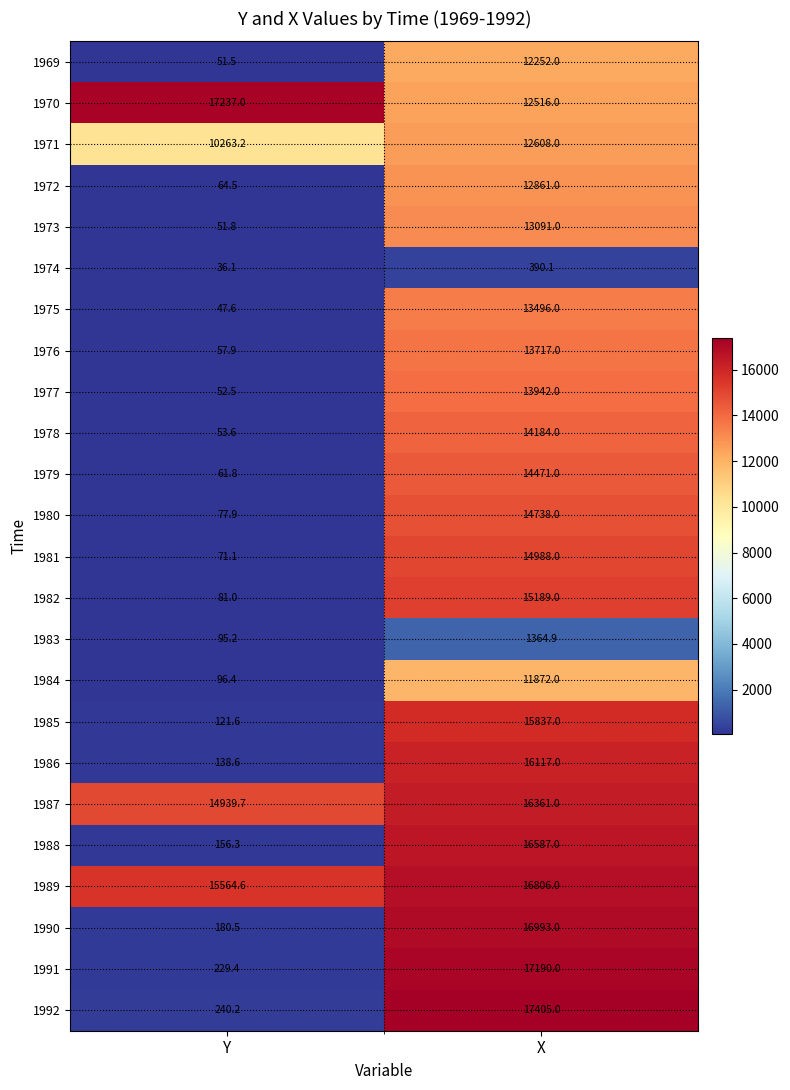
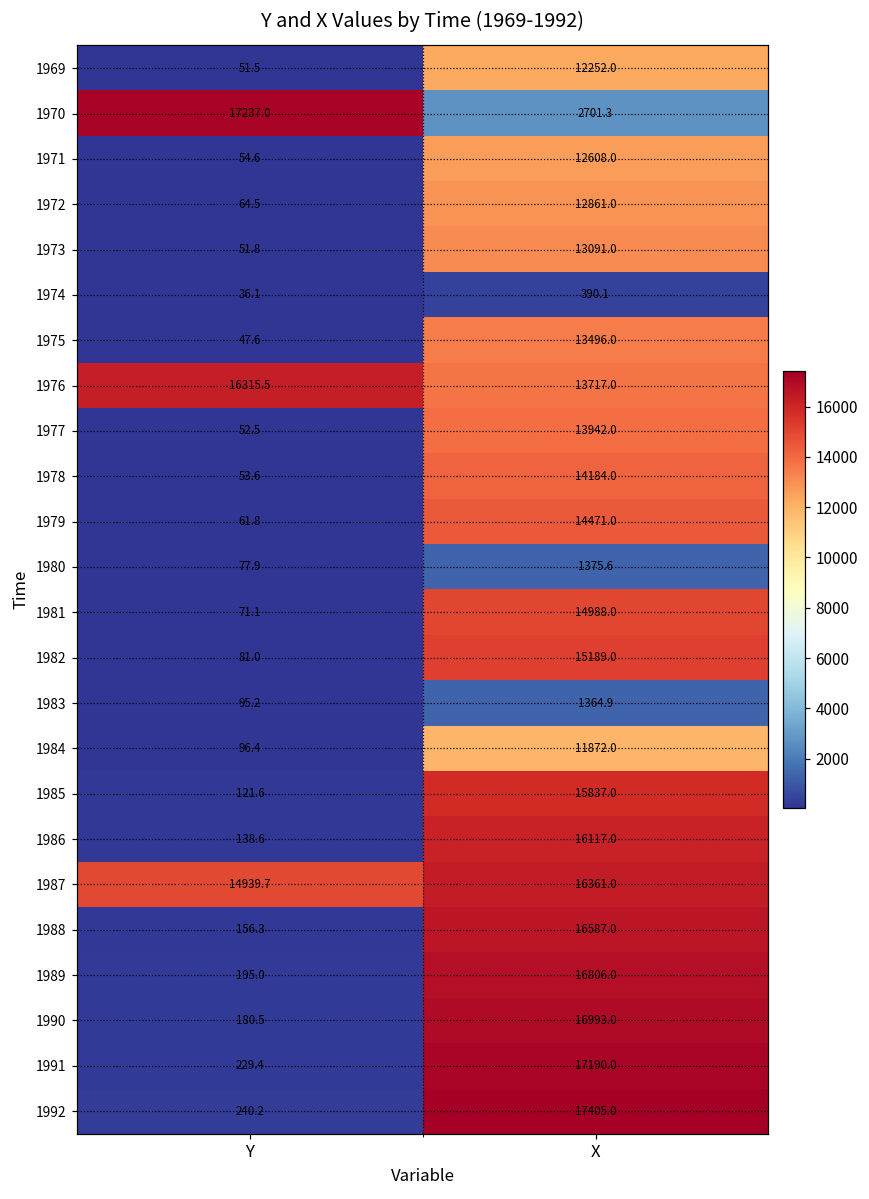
  {
    "1969": {
      "Y": 51.5,
      "X": 12252.0
    },
    "1970": {
      "Y": 17237.0,
-     "X": 12516.0
+     "X": 2701.3
    },
    "1971": {
-     "Y": 10263.2,
+     "Y": 54.6,
      "X": 12608.0
    },
    "1972": {
      "Y": 64.5,
      "X": 12861.0
    },
    "1973": {
      "Y": 51.8,
      "X": 13091.0
    },
    "1974": {
      "Y": 36.1,
      "X": 390.1
    },
    "1975": {
      "Y": 47.6,
      "X": 13496.0
    },
    "1976": {
-     "Y": 57.9,
+     "Y": 16315.5,
      "X": 13717.0
    },
    "1977": {
      "Y": 52.5,
      "X": 13942.0
    },
    "1978": {
      "Y": 53.6,
      "X": 14184.0
    },
    "1979": {
      "Y": 61.8,
      "X": 14471.0
    },
    "1980": {
      "Y": 77.9,
-     "X": 14738.0
+     "X": 1375.6
    },
    "1981": {
      "Y": 71.1,
      "X": 14988.0
    },
    "1982": {
      "Y": 81.0,
      "X": 15189.0
    },
    "1983": {
      "Y": 95.2,
      "X": 1364.9
    },
    "1984": {
      "Y": 96.4,
      "X": 11872.0
    },
    "1985": {
      "Y": 121.6,
      "X": 15837.0
    },
    "1986": {
      "Y": 138.6,
      "X": 16117.0
    },
    "1987": {
      "Y": 14939.7,
      "X": 16361.0
    },
    "1988": {
      "Y": 156.3,
      "X": 16587.0
    },
    "1989": {
-     "Y": 15564.6,
+     "Y": 195.0,
      "X": 16806.0
    },
    "1990": {
      "Y": 180.5,
      "X": 16993.0
    },
    "1991": {
      "Y": 229.4,
      "X": 17190.0
    },
    "1992": {
      "Y": 240.2,
      "X": 17405.0
    }
  }
